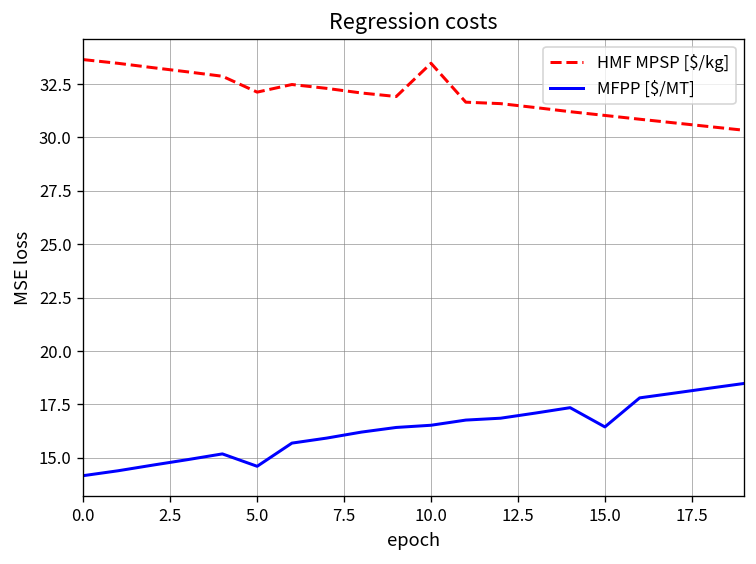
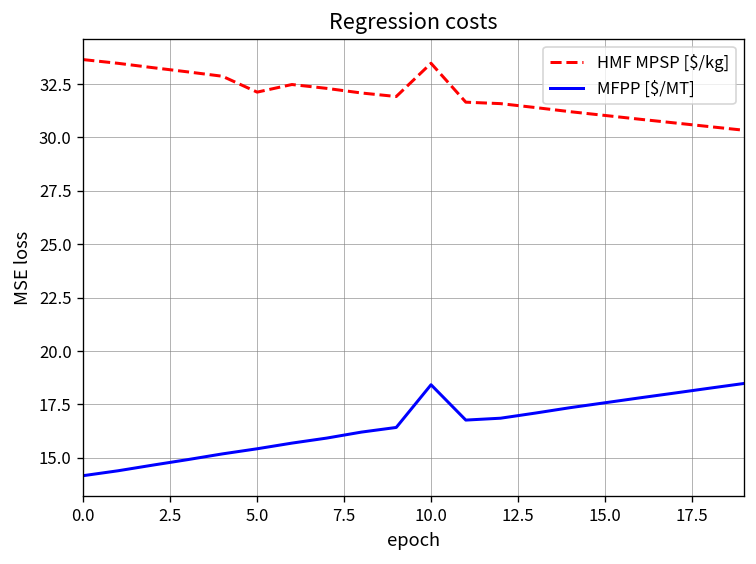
  {
    "HMF MPSP [$/kg]": {
      "0.0": 33.6,
      "5.0": 32.1,
      "10.0": 33.5,
      "15.0": 31.0
    },
    "MFPP [$/MT]": {
      "0.0": 14.2,
-     "5.0": 14.6,
-     "10.0": 16.5,
-     "15.0": 16.5
+     "5.0": 15.4,
+     "10.0": 18.4,
+     "15.0": 17.6
    }
  }
